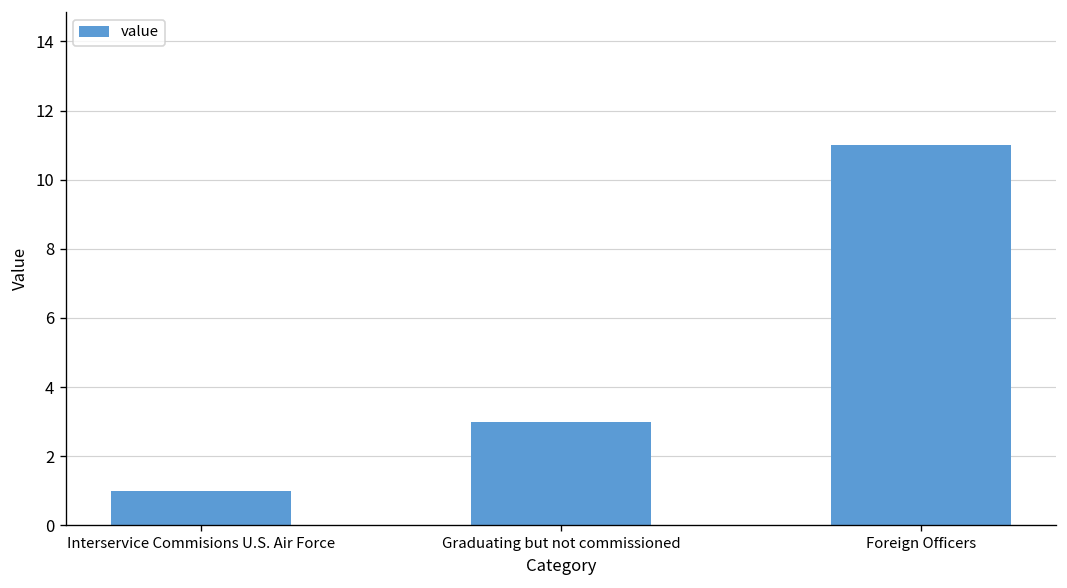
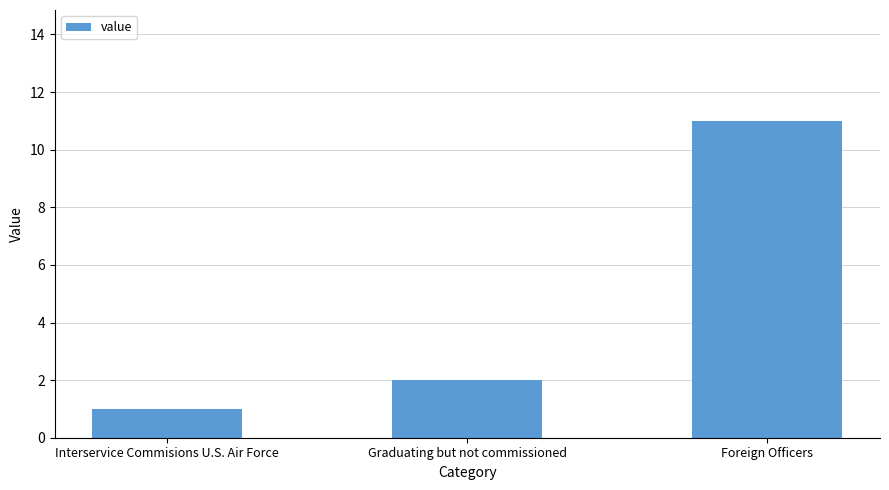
  {
    "Interservice Commisions U.S. Air Force": 1,
-   "Graduating but not commissioned": 3,
+   "Graduating but not commissioned": 2,
    "Foreign Officers": 11
  }
